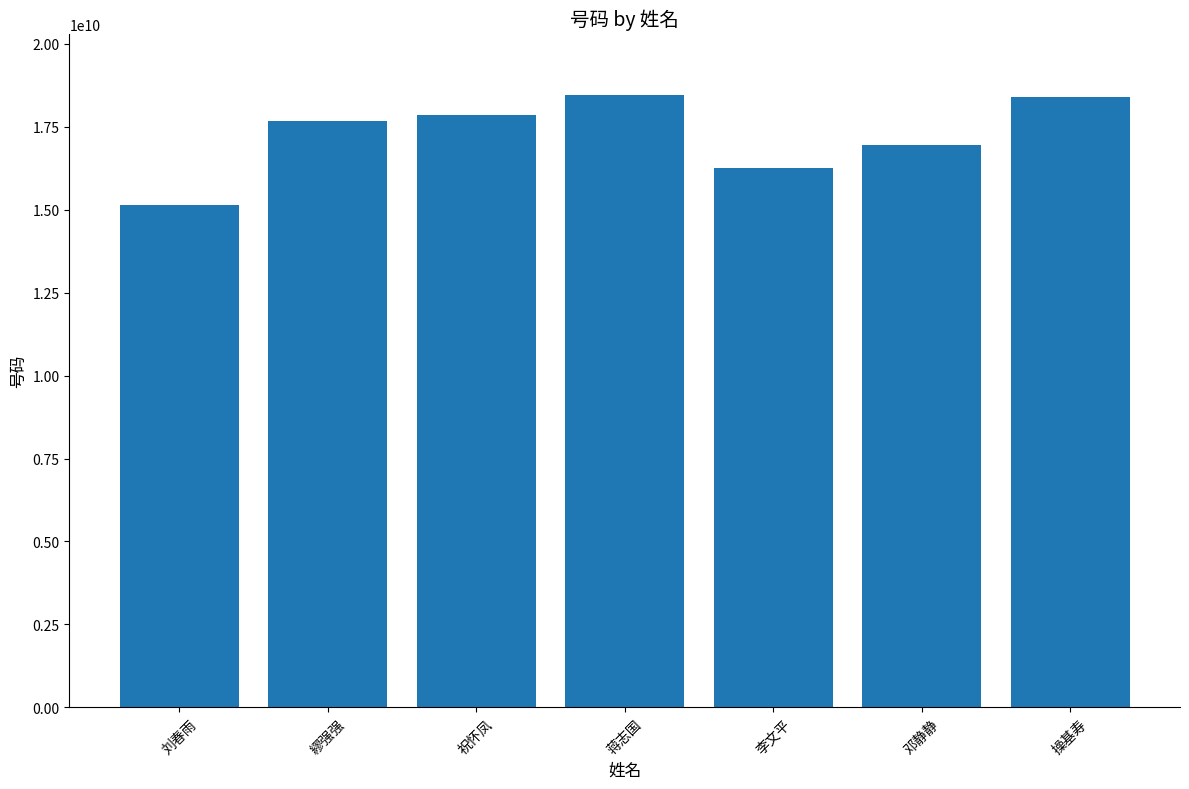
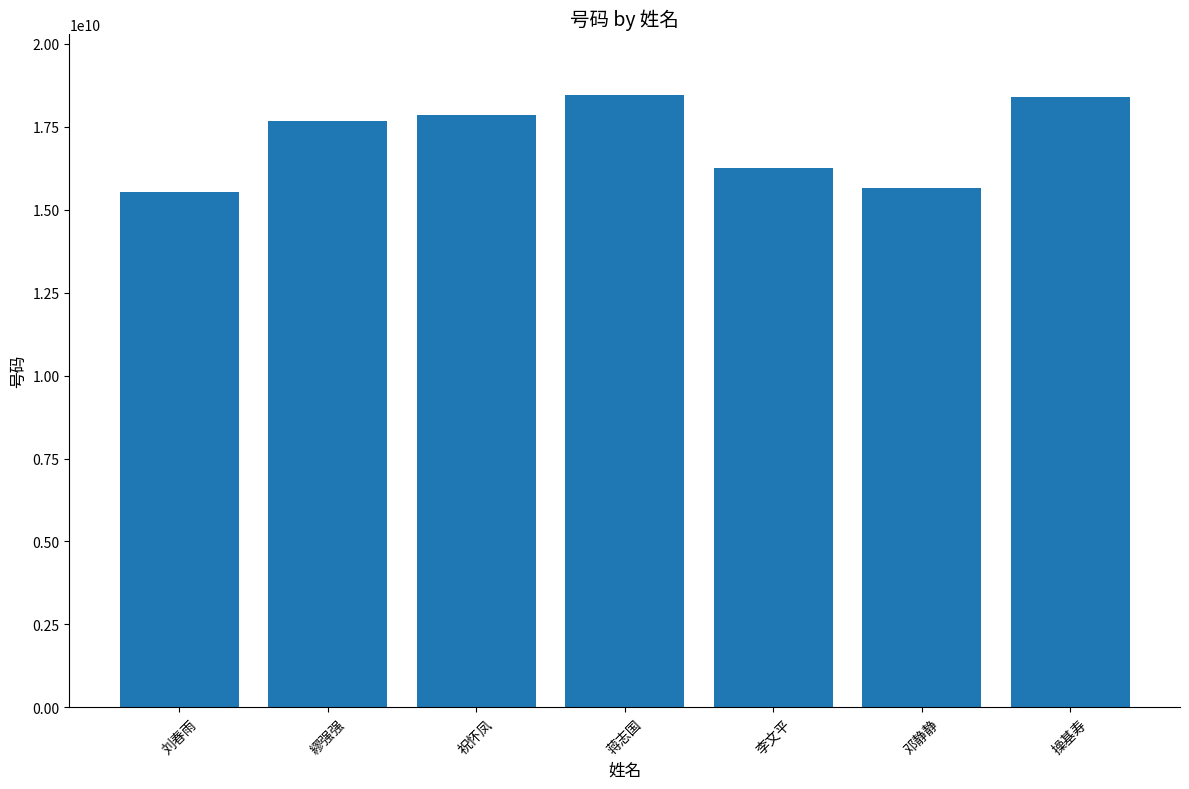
  {
-   "刘春雨": 15200000000,
+   "刘春雨": 15500000000,
    "繆强强": 17700000000,
    "祝怀凤": 17900000000,
    "蒋志国": 18500000000,
    "李文平": 16200000000,
-   "邓静静": 17000000000,
+   "邓静静": 15700000000,
    "操基寿": 18400000000
  }
